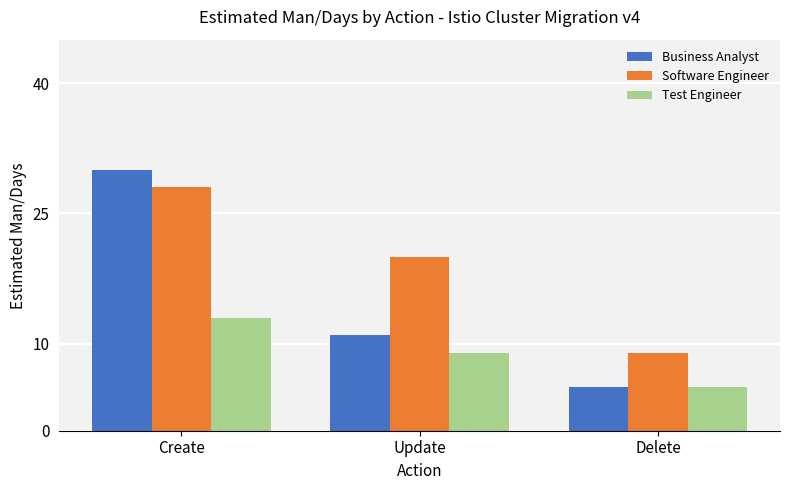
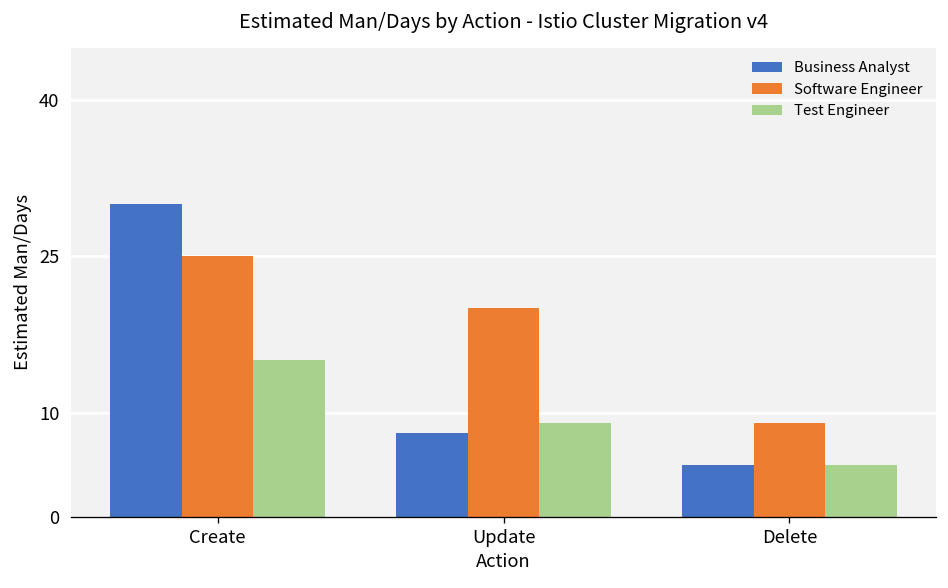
  {
    "Business Analyst": {
      "Create": 30,
-     "Update": 11,
+     "Update": 8,
      "Delete": 5
    },
    "Software Engineer": {
-     "Create": 28,
+     "Create": 25,
      "Update": 20,
      "Delete": 9
    },
    "Test Engineer": {
-     "Create": 13,
+     "Create": 15,
      "Update": 9,
      "Delete": 5
    }
  }
